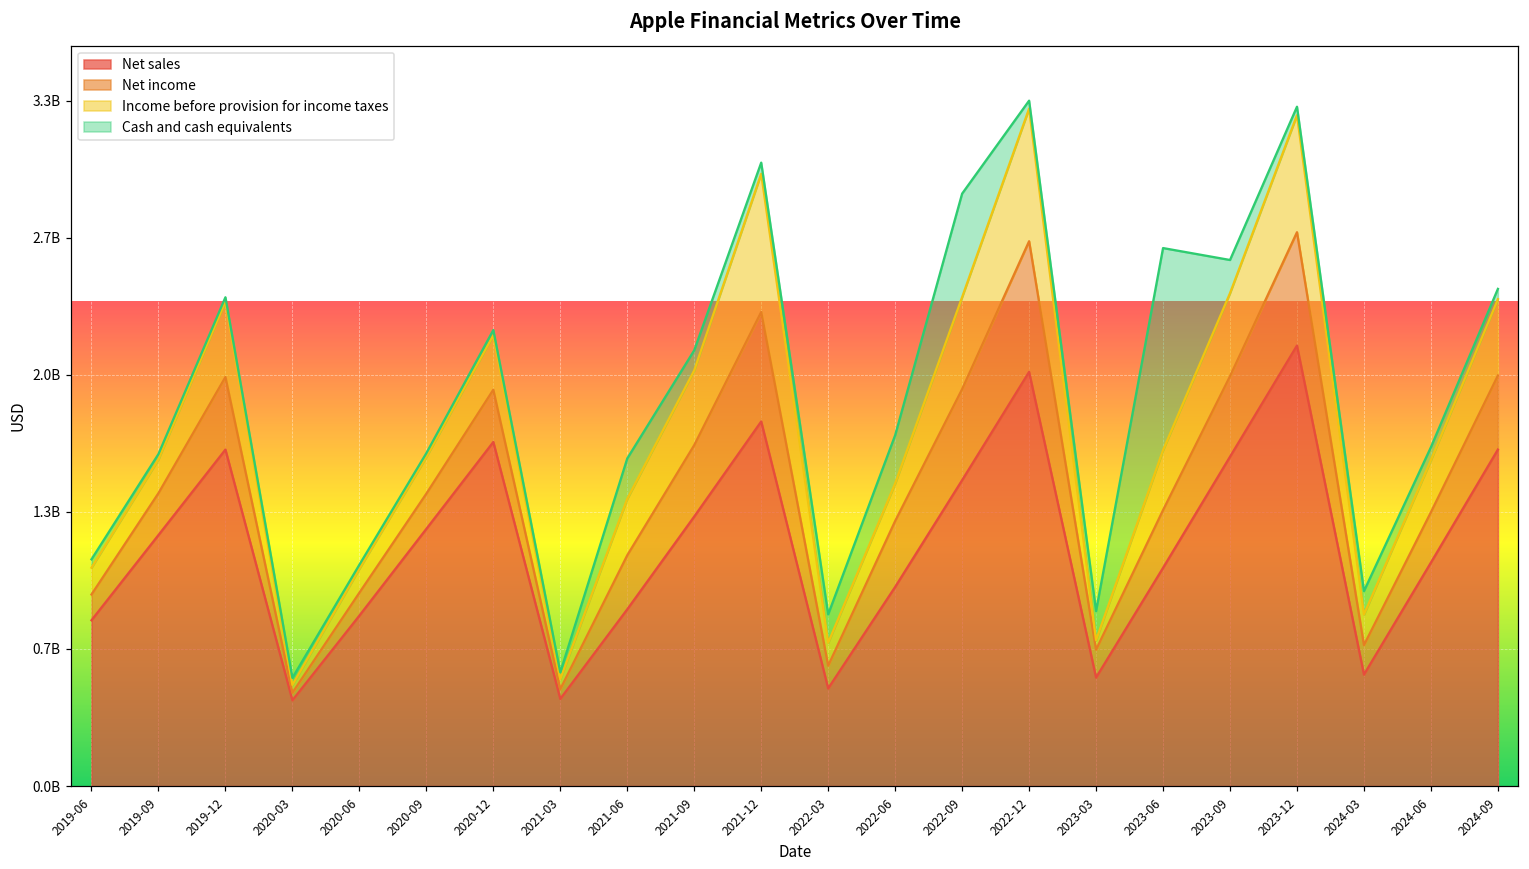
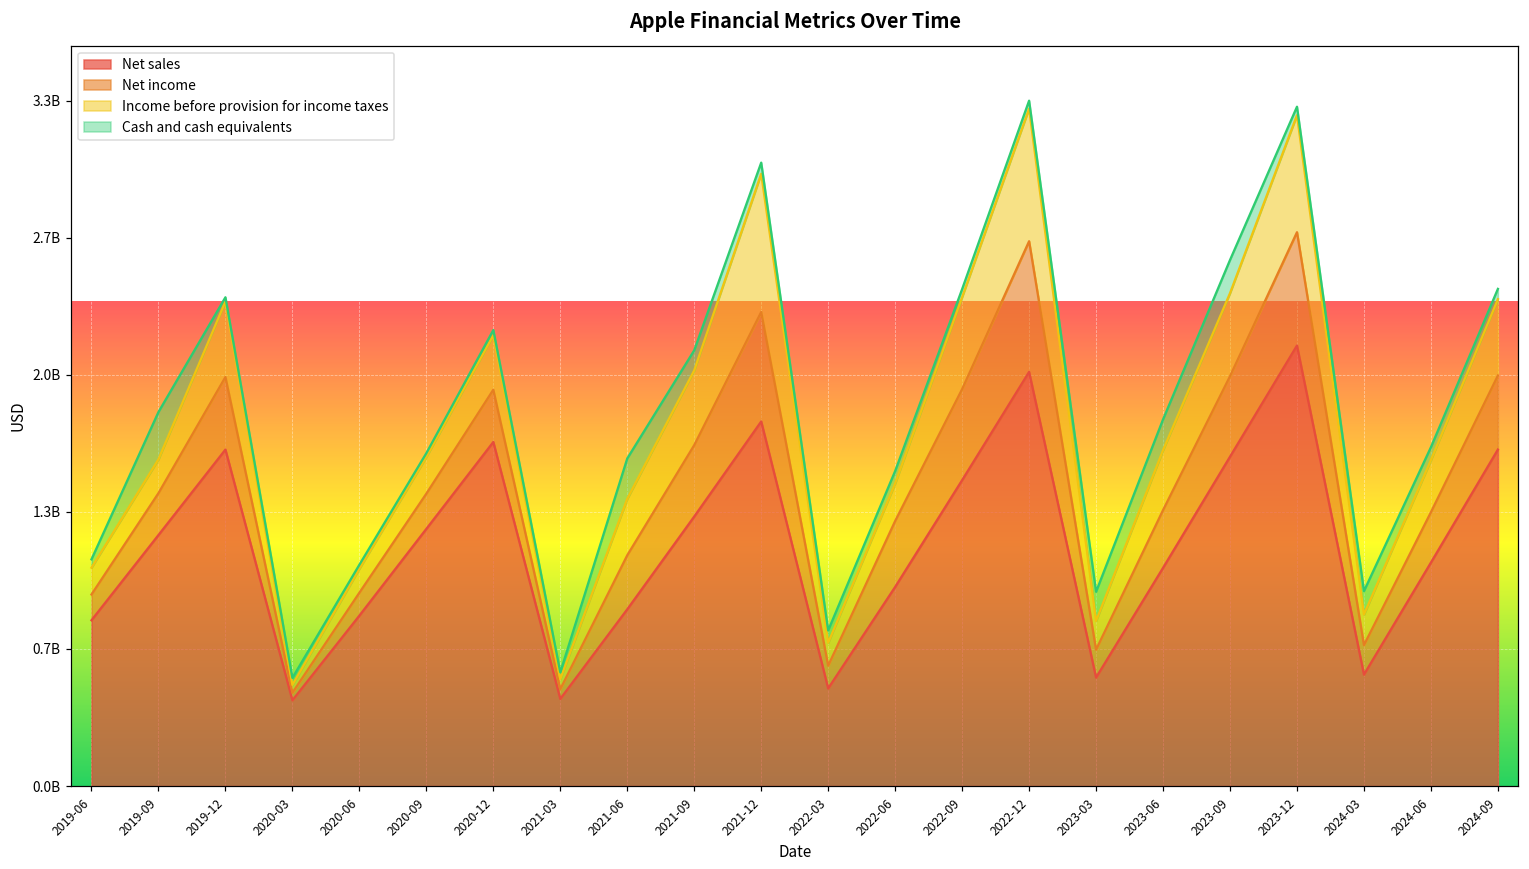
  {
    "Income before provision for income taxes": {
      "2019-06": 130000000,
      "2019-09": 160000000,
      "2019-12": 370000000,
      "2020-03": 40000000,
      "2020-06": 120000000,
      "2020-09": 180000000,
      "2020-12": 270000000,
      "2021-03": 50000000,
      "2021-06": 280000000,
      "2021-09": 360000000,
      "2021-12": 670000000,
      "2022-03": 110000000,
      "2022-06": 180000000,
      "2022-09": 450000000,
      "2022-12": 650000000,
-     "2023-03": 50000000,
+     "2023-03": 140000000,
      "2023-06": 290000000,
      "2023-09": 410000000,
      "2023-12": 570000000,
      "2024-03": 150000000,
      "2024-06": 250000000,
      "2024-09": 370000000
    },
    "Cash and cash equivalents": {
      "2019-06": 40000000,
-     "2019-09": 30000000,
+     "2019-09": 230000000,
      "2019-12": 20000000,
      "2020-03": 30000000,
      "2020-06": 20000000,
      "2020-09": 20000000,
      "2020-12": 30000000,
      "2021-03": 30000000,
      "2021-06": 200000000,
      "2021-09": 100000000,
      "2021-12": 50000000,
-     "2022-03": 140000000,
-     "2022-06": 240000000,
-     "2022-09": 500000000,
+     "2022-03": 60000000,
+     "2022-06": 60000000,
+     "2022-09": 40000000,
      "2022-12": 40000000,
      "2023-03": 140000000,
-     "2023-06": 990000000,
+     "2023-06": 150000000,
      "2023-09": 160000000,
      "2023-12": 40000000,
      "2024-03": 110000000,
      "2024-06": 60000000,
      "2024-09": 50000000
    }
  }
